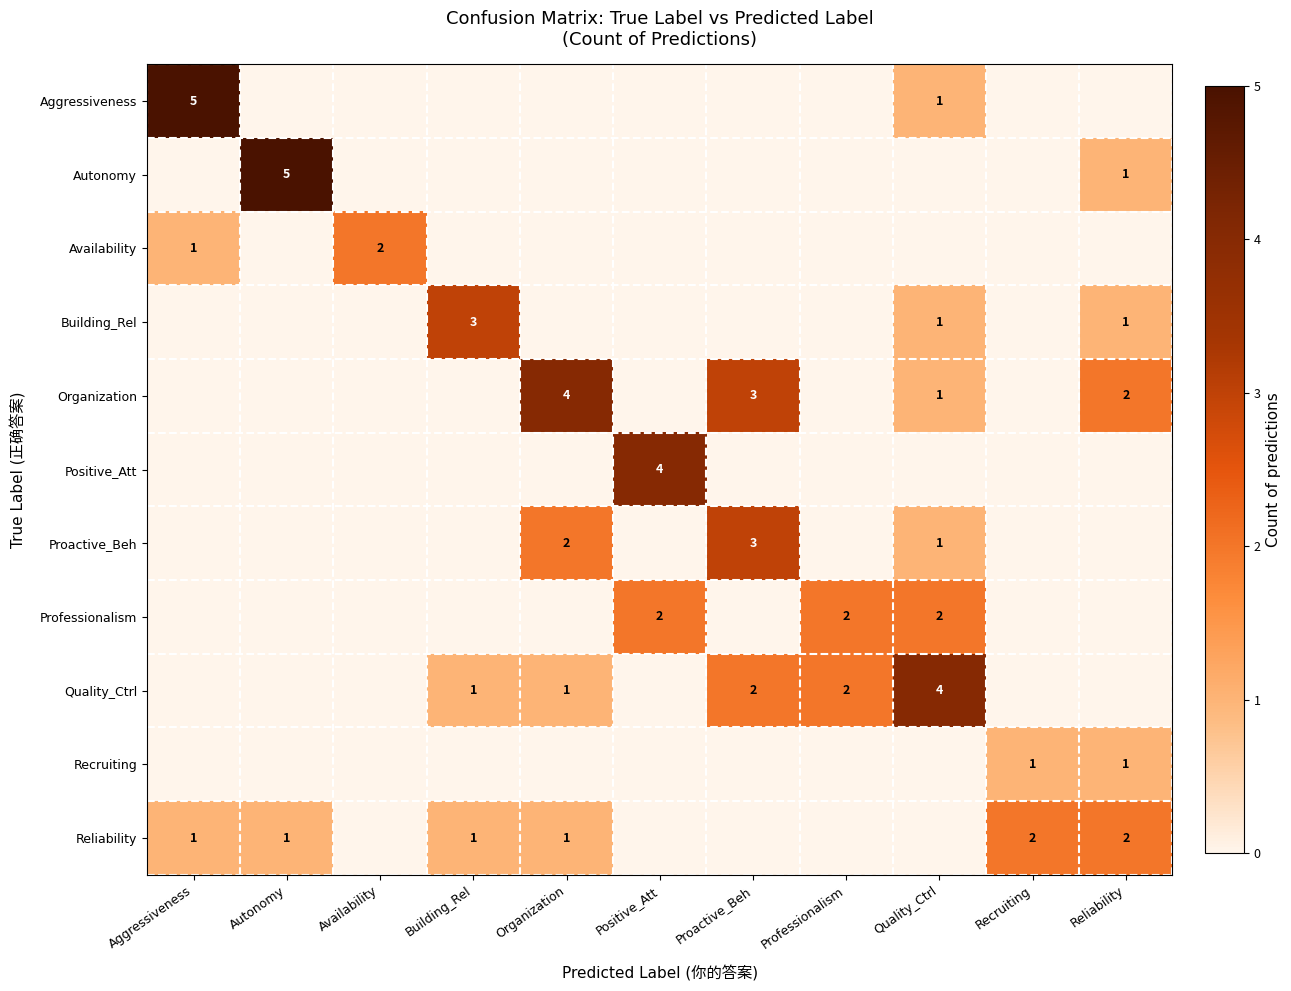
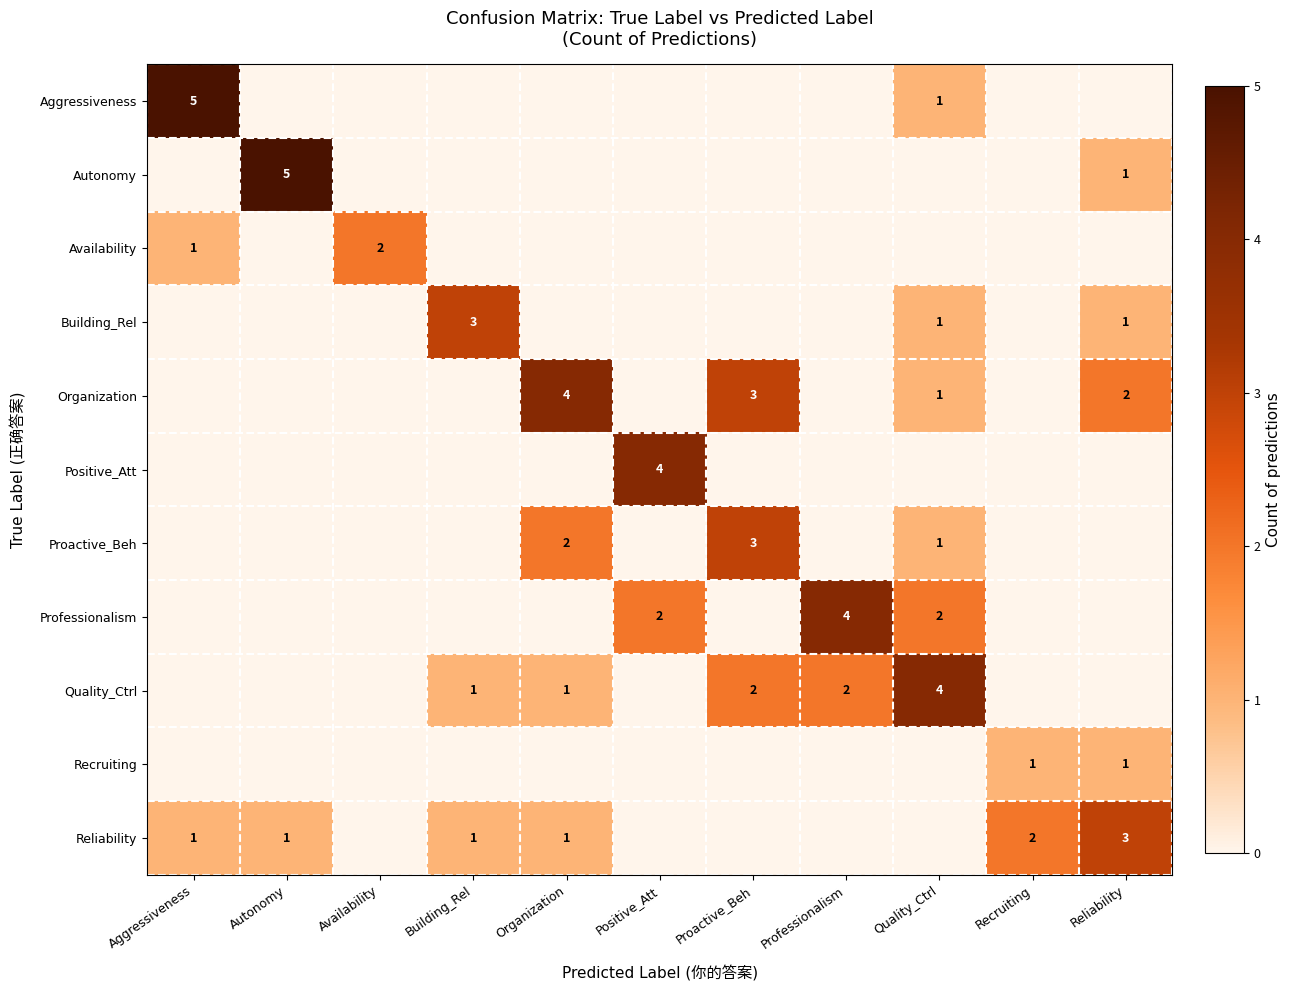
  {
    "Aggressiveness": {
      "Aggressiveness": 5,
      "Quality_Ctrl": 1
    },
    "Autonomy": {
      "Autonomy": 5,
      "Reliability": 1
    },
    "Availability": {
      "Aggressiveness": 1,
      "Availability": 2
    },
    "Building_Rel": {
      "Building_Rel": 3,
      "Quality_Ctrl": 1,
      "Reliability": 1
    },
    "Organization": {
      "Organization": 4,
      "Proactive_Beh": 3,
      "Quality_Ctrl": 1,
      "Reliability": 2
    },
    "Positive_Att": {
      "Positive_Att": 4
    },
    "Proactive_Beh": {
      "Organization": 2,
      "Proactive_Beh": 3,
      "Quality_Ctrl": 1
    },
    "Professionalism": {
      "Positive_Att": 2,
-     "Professionalism": 2,
+     "Professionalism": 4,
      "Quality_Ctrl": 2
    },
    "Quality_Ctrl": {
      "Building_Rel": 1,
      "Organization": 1,
      "Proactive_Beh": 2,
      "Professionalism": 2,
      "Quality_Ctrl": 4
    },
    "Recruiting": {
      "Recruiting": 1,
      "Reliability": 1
    },
    "Reliability": {
      "Aggressiveness": 1,
      "Autonomy": 1,
      "Building_Rel": 1,
      "Organization": 1,
      "Recruiting": 2,
-     "Reliability": 2
+     "Reliability": 3
    }
  }
